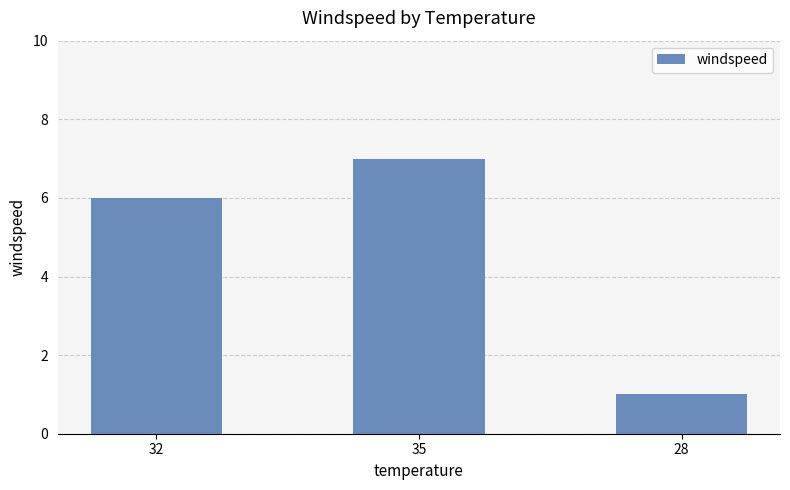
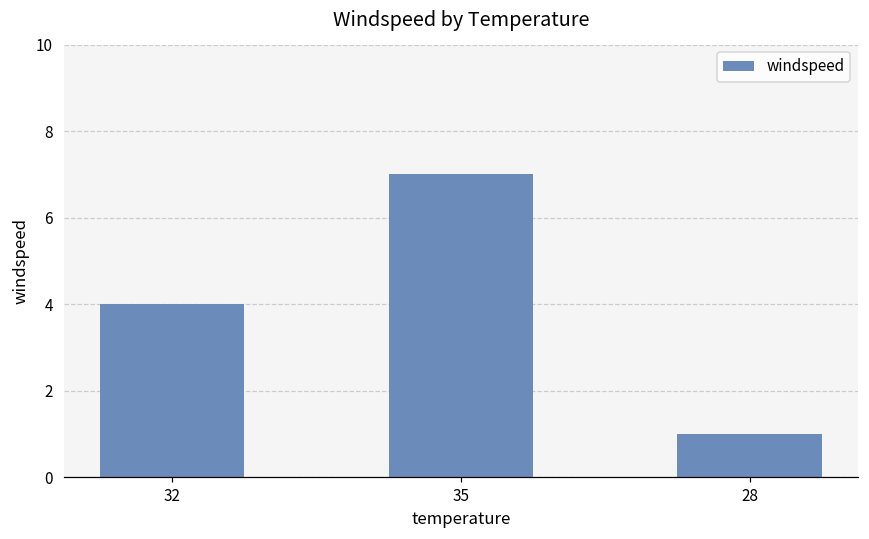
  {
-   "32": 6,
+   "32": 4,
    "35": 7,
    "28": 1
  }
